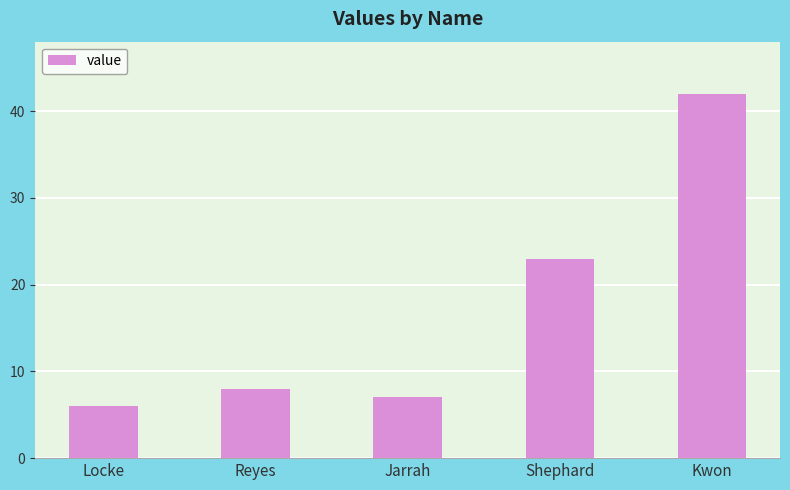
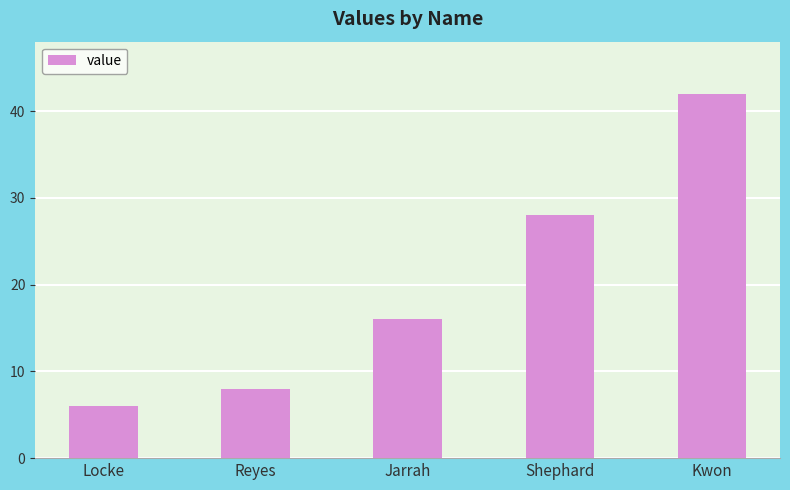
  {
    "Locke": 6,
    "Reyes": 8,
-   "Jarrah": 7,
-   "Shephard": 23,
+   "Jarrah": 16,
+   "Shephard": 28,
    "Kwon": 42
  }
